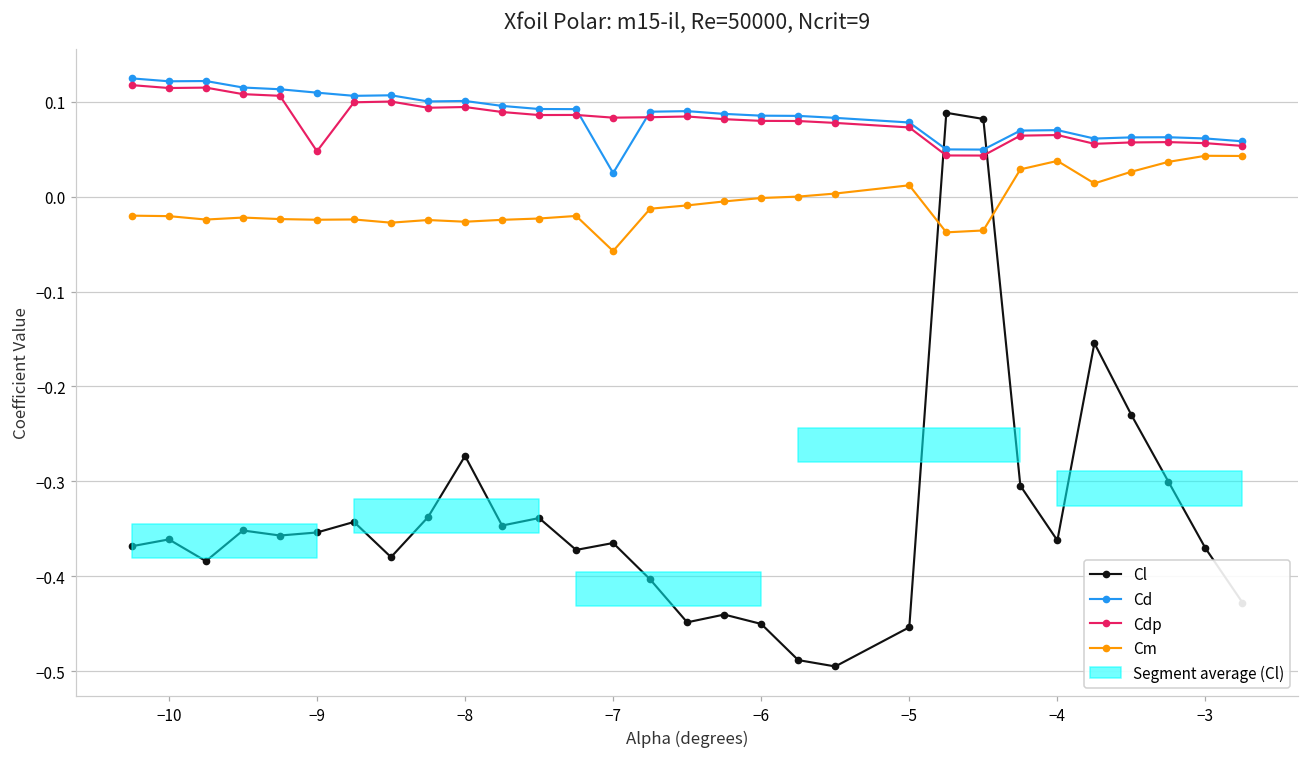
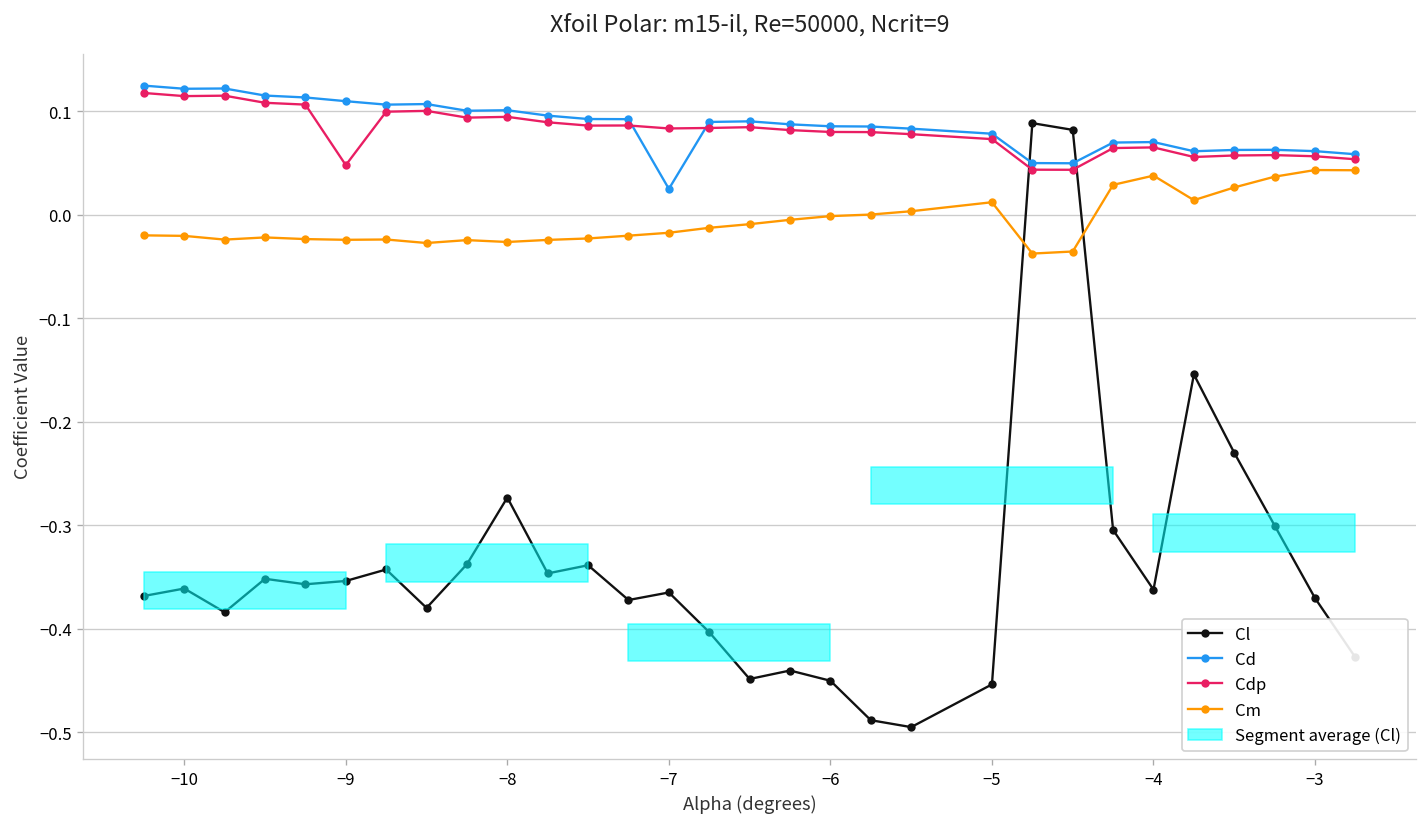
  {
    "Cl": {
      "−10": -0.36,
      "−9": -0.35,
      "−8": -0.27,
      "−7": -0.37,
      "−6": -0.45,
      "−5": -0.45,
      "−4": -0.36,
      "−3": -0.37
    },
    "Cd": {
      "−10": 0.12,
      "−9": 0.11,
      "−8": 0.10,
      "−7": 0.02,
      "−6": 0.09,
      "−5": 0.08,
      "−4": 0.07,
      "−3": 0.06
    },
    "Cdp": {
      "−10": 0.11,
      "−9": 0.05,
      "−8": 0.09,
      "−7": 0.08,
      "−6": 0.08,
      "−5": 0.07,
      "−4": 0.06,
      "−3": 0.06
    },
    "Cm": {
      "−10": -0.02,
      "−9": -0.02,
      "−8": -0.03,
-     "−7": -0.06,
+     "−7": -0.02,
      "−6": 0.00,
      "−5": 0.01,
      "−4": 0.04,
      "−3": 0.04
    }
  }
